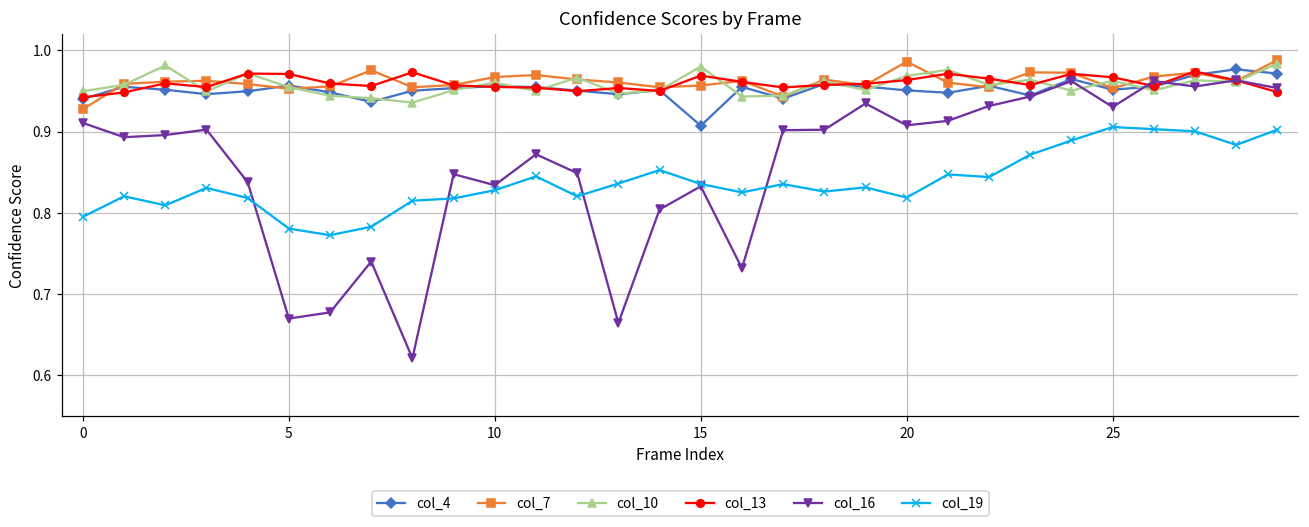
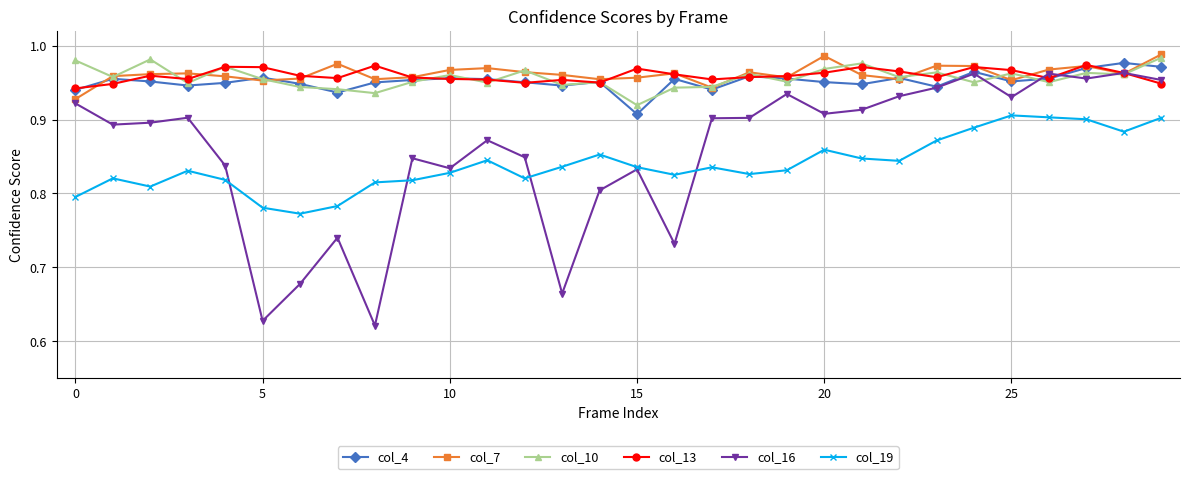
  {
    "col_4": {
      "15": 0.91,
      "20": 0.95
    },
    "col_7": {
      "0": 0.93,
      "10": 0.97,
      "15": 0.96,
      "20": 0.99
    },
    "col_10": {
-     "0": 0.95,
+     "0": 0.98,
      "10": 0.96,
-     "15": 0.98,
+     "15": 0.92,
      "20": 0.97,
      "25": 0.96
    },
    "col_13": {
      "5": 0.97,
      "15": 0.97,
      "20": 0.96,
      "25": 0.97
    },
    "col_16": {
-     "0": 0.91,
-     "5": 0.67,
+     "0": 0.92,
+     "5": 0.63,
      "10": 0.83,
      "20": 0.91,
      "25": 0.93
    },
    "col_19": {
      "0": 0.80,
      "5": 0.78,
      "10": 0.83,
-     "20": 0.82,
+     "20": 0.86,
      "25": 0.91
    }
  }
